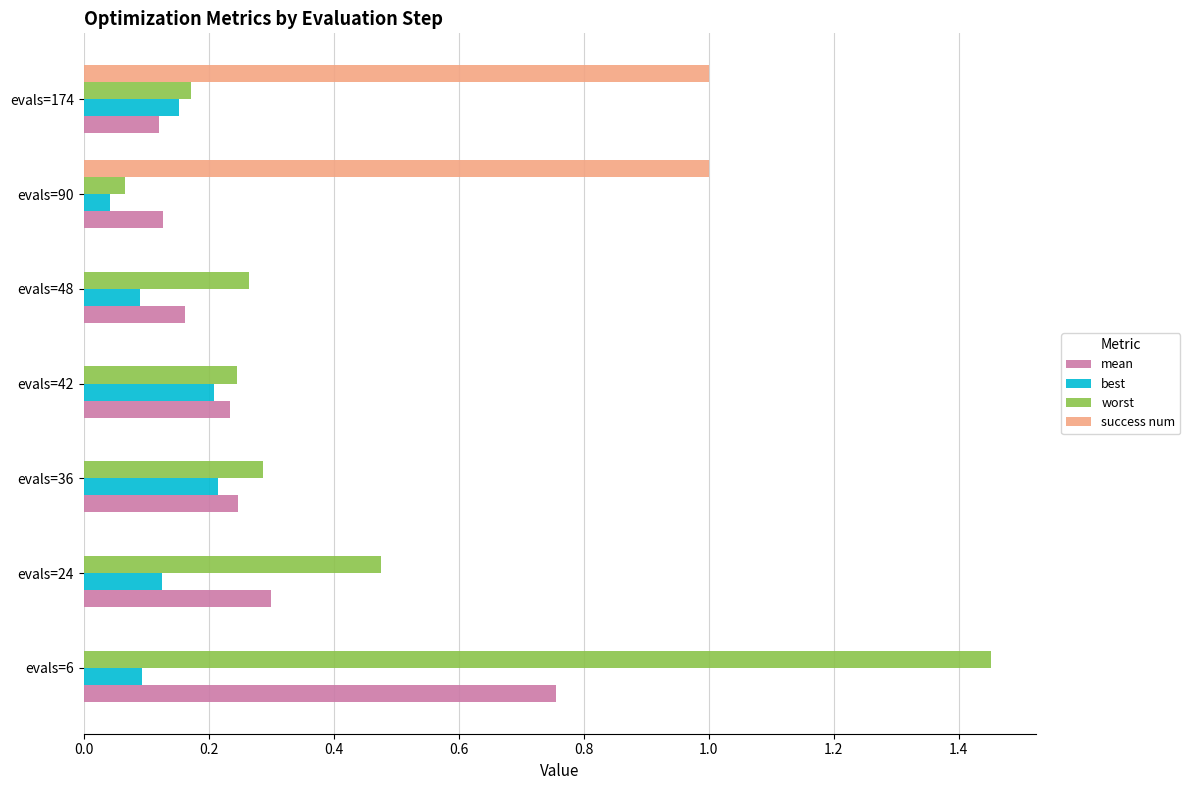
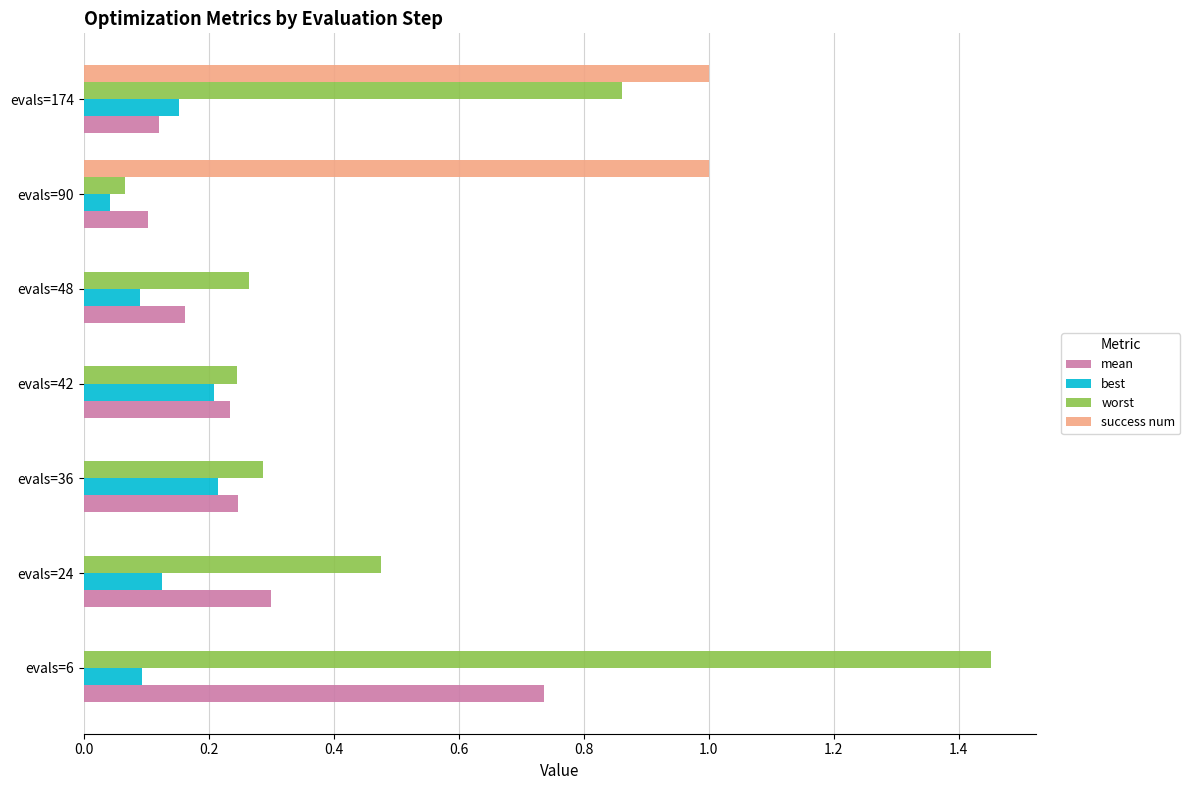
  {
    "mean": {
      "evals=174": 0.12,
-     "evals=90": 0.13,
+     "evals=90": 0.10,
      "evals=48": 0.16,
      "evals=42": 0.23,
      "evals=36": 0.25,
      "evals=24": 0.30,
-     "evals=6": 0.76
+     "evals=6": 0.74
    },
    "best": {
      "evals=174": 0.15,
      "evals=90": 0.04,
      "evals=48": 0.09,
      "evals=42": 0.21,
      "evals=36": 0.21,
      "evals=24": 0.12,
      "evals=6": 0.09
    },
    "worst": {
-     "evals=174": 0.17,
+     "evals=174": 0.86,
      "evals=90": 0.07,
      "evals=48": 0.26,
      "evals=42": 0.25,
      "evals=36": 0.29,
      "evals=24": 0.48,
      "evals=6": 1.45
    },
    "success num": {
      "evals=174": 1.00,
      "evals=90": 1.00,
      "evals=48": 0.00,
      "evals=42": 0.00,
      "evals=36": 0.00,
      "evals=24": 0.00,
      "evals=6": 0.00
    }
  }
